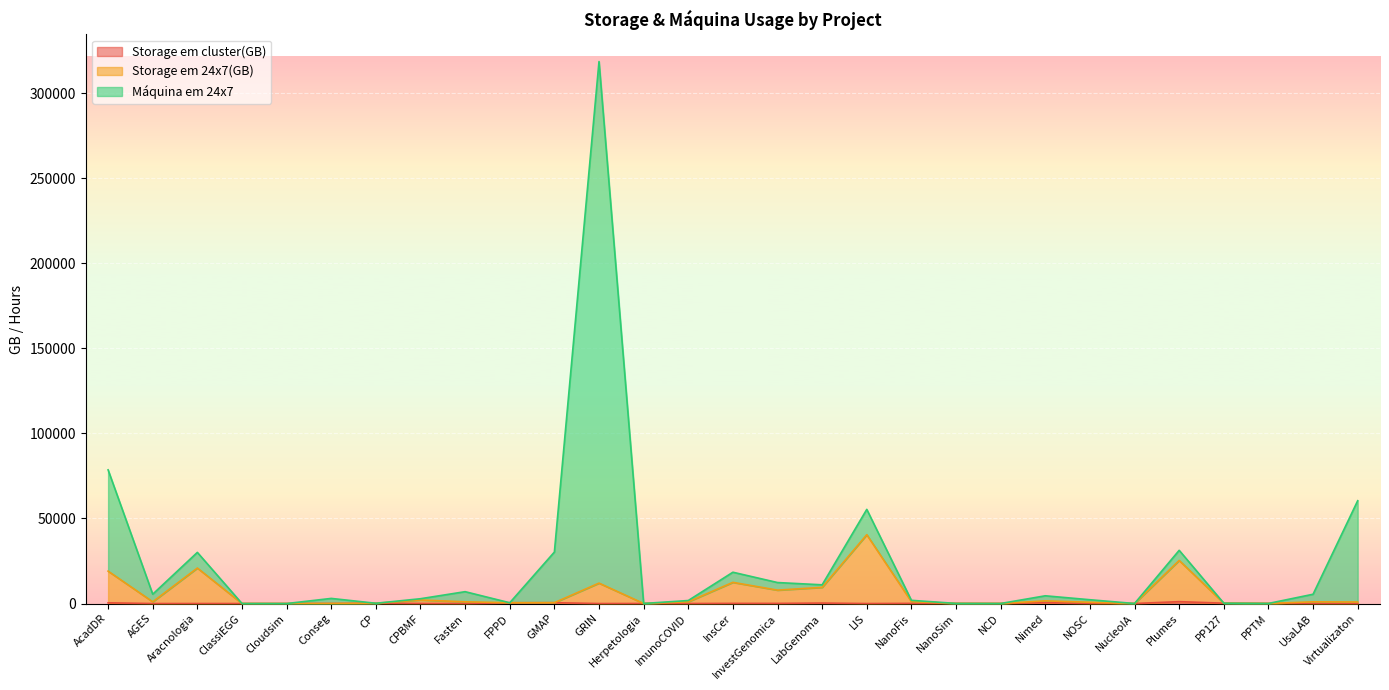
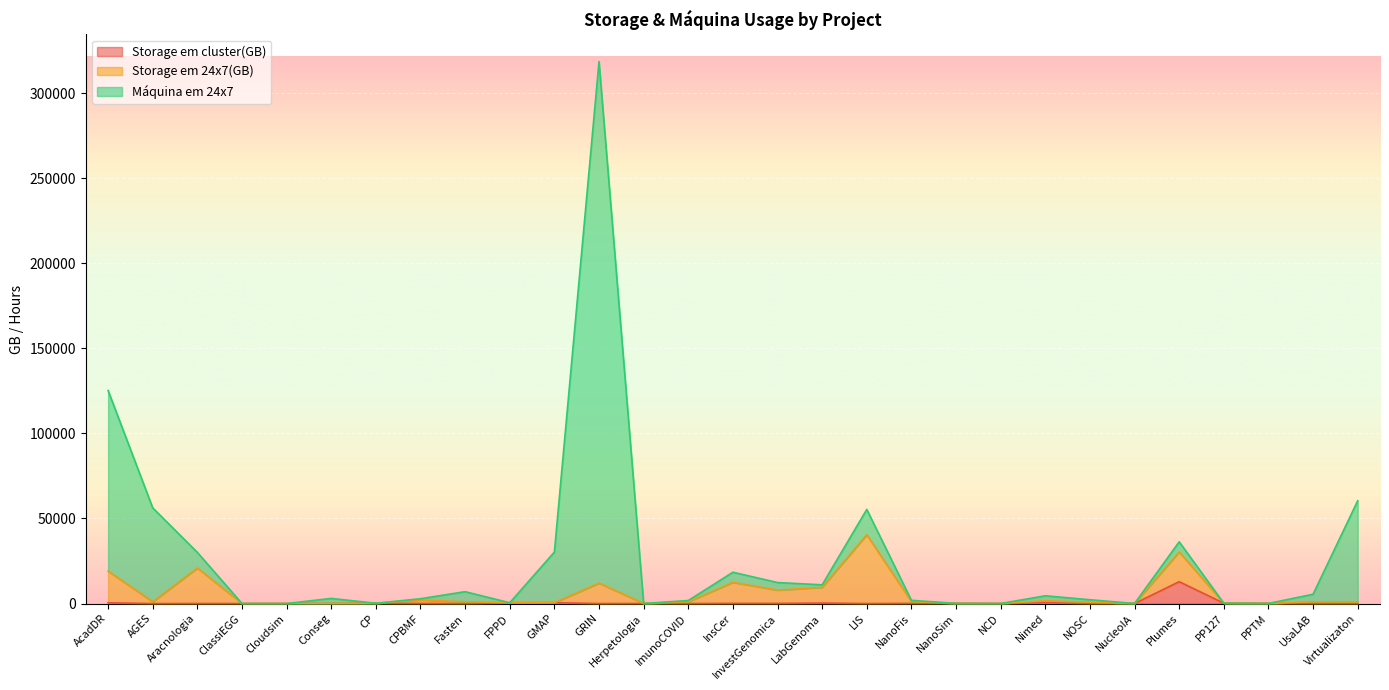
  {
    "Storage em cluster(GB)": {
      "AcadDR": 0,
      "Aracnologia": 0,
      "CPBMF": 0,
      "GRIN": 0,
      "InsCer": 0,
      "InvestGenomica": 0,
      "LabGenoma": 0,
      "LIS": 0,
-     "Plumes": 1000
+     "Plumes": 13000
    },
    "Storage em 24x7(GB)": {
      "AcadDR": 19000,
      "Aracnologia": 21000,
      "GRIN": 12000,
      "InsCer": 12000,
      "InvestGenomica": 8000,
      "LIS": 40000,
-     "Plumes": 24000
+     "Plumes": 17000
    },
    "Máquina em 24x7": {
-     "AcadDR": 60000,
-     "AGES": 4000,
+     "AcadDR": 106000,
+     "AGES": 55000,
      "Aracnologia": 9000,
      "Conseg": 3000,
      "Fasten": 6000,
      "GMAP": 30000,
      "GRIN": 307000,
      "InsCer": 6000,
      "InvestGenomica": 4000,
      "LIS": 15000,
      "Nimed": 3000,
      "NOSC": 1000,
      "Plumes": 6000,
      "UsaLAB": 4000,
      "Virtualizaton": 60000
    }
  }
